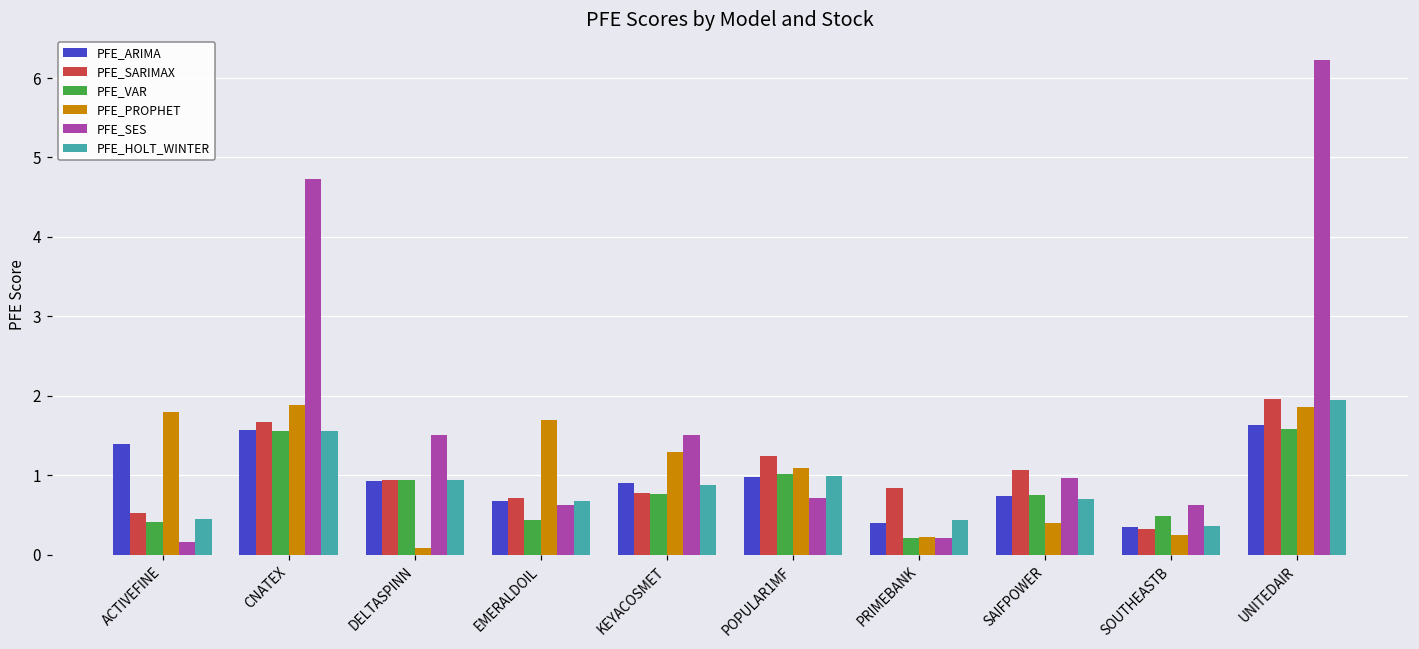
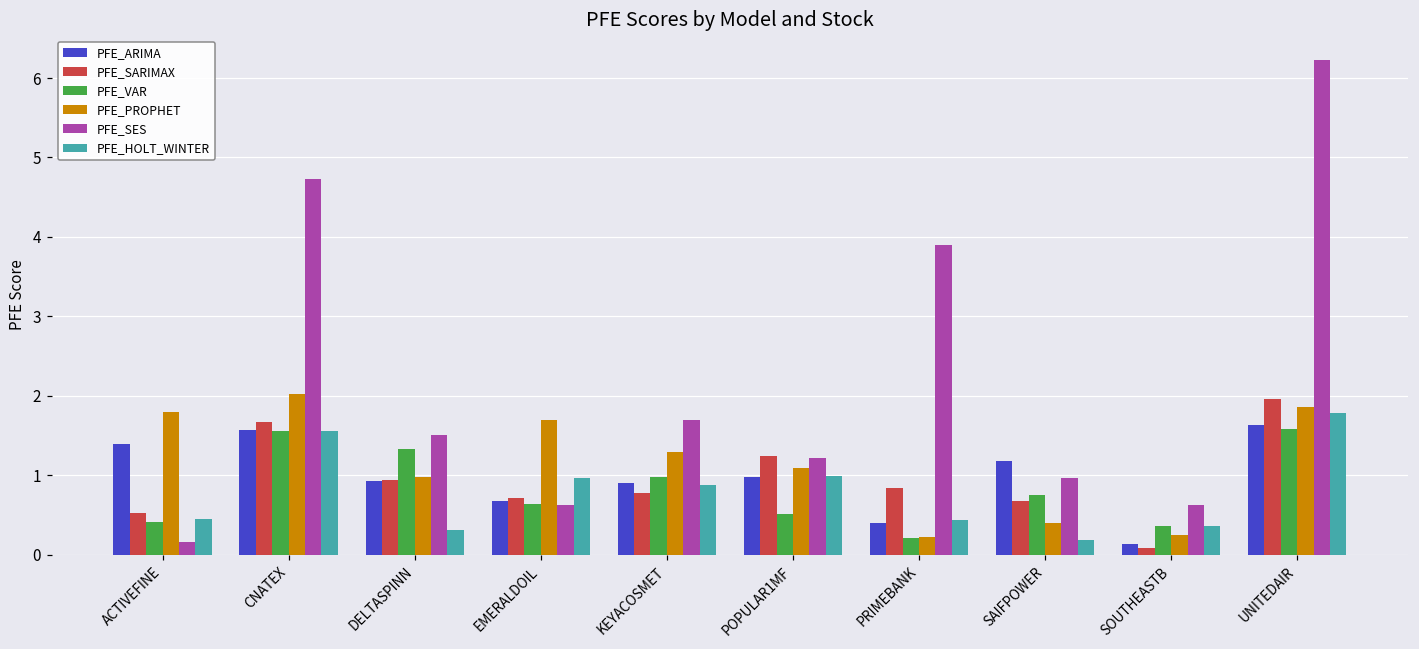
  {
    "PFE_ARIMA": {
      "ACTIVEFINE": 1.4,
      "CNATEX": 1.6,
      "DELTASPINN": 0.9,
      "EMERALDOIL": 0.7,
      "KEYACOSMET": 0.9,
      "POPULAR1MF": 1.0,
      "PRIMEBANK": 0.4,
-     "SAIFPOWER": 0.7,
-     "SOUTHEASTB": 0.3,
+     "SAIFPOWER": 1.2,
+     "SOUTHEASTB": 0.1,
      "UNITEDAIR": 1.6
    },
    "PFE_SARIMAX": {
      "ACTIVEFINE": 0.5,
      "CNATEX": 1.7,
      "DELTASPINN": 0.9,
      "EMERALDOIL": 0.7,
      "KEYACOSMET": 0.8,
      "POPULAR1MF": 1.2,
      "PRIMEBANK": 0.8,
-     "SAIFPOWER": 1.1,
-     "SOUTHEASTB": 0.3,
+     "SAIFPOWER": 0.7,
+     "SOUTHEASTB": 0.1,
      "UNITEDAIR": 2.0
    },
    "PFE_VAR": {
      "ACTIVEFINE": 0.4,
      "CNATEX": 1.6,
-     "DELTASPINN": 0.9,
-     "EMERALDOIL": 0.4,
-     "KEYACOSMET": 0.8,
-     "POPULAR1MF": 1.0,
+     "DELTASPINN": 1.3,
+     "EMERALDOIL": 0.6,
+     "KEYACOSMET": 1.0,
+     "POPULAR1MF": 0.5,
      "PRIMEBANK": 0.2,
      "SAIFPOWER": 0.7,
-     "SOUTHEASTB": 0.5,
+     "SOUTHEASTB": 0.4,
      "UNITEDAIR": 1.6
    },
    "PFE_PROPHET": {
      "ACTIVEFINE": 1.8,
-     "CNATEX": 1.9,
-     "DELTASPINN": 0.1,
+     "CNATEX": 2.0,
+     "DELTASPINN": 1.0,
      "EMERALDOIL": 1.7,
      "KEYACOSMET": 1.3,
      "POPULAR1MF": 1.1,
      "PRIMEBANK": 0.2,
      "SAIFPOWER": 0.4,
      "SOUTHEASTB": 0.2,
      "UNITEDAIR": 1.9
    },
    "PFE_SES": {
      "ACTIVEFINE": 0.2,
      "CNATEX": 4.7,
      "DELTASPINN": 1.5,
      "EMERALDOIL": 0.6,
-     "KEYACOSMET": 1.5,
-     "POPULAR1MF": 0.7,
-     "PRIMEBANK": 0.2,
+     "KEYACOSMET": 1.7,
+     "POPULAR1MF": 1.2,
+     "PRIMEBANK": 3.9,
      "SAIFPOWER": 1.0,
      "SOUTHEASTB": 0.6,
      "UNITEDAIR": 6.2
    },
    "PFE_HOLT_WINTER": {
      "ACTIVEFINE": 0.4,
      "CNATEX": 1.6,
-     "DELTASPINN": 0.9,
-     "EMERALDOIL": 0.7,
+     "DELTASPINN": 0.3,
+     "EMERALDOIL": 1.0,
      "KEYACOSMET": 0.9,
      "POPULAR1MF": 1.0,
      "PRIMEBANK": 0.4,
-     "SAIFPOWER": 0.7,
+     "SAIFPOWER": 0.2,
      "SOUTHEASTB": 0.4,
-     "UNITEDAIR": 1.9
+     "UNITEDAIR": 1.8
    }
  }
